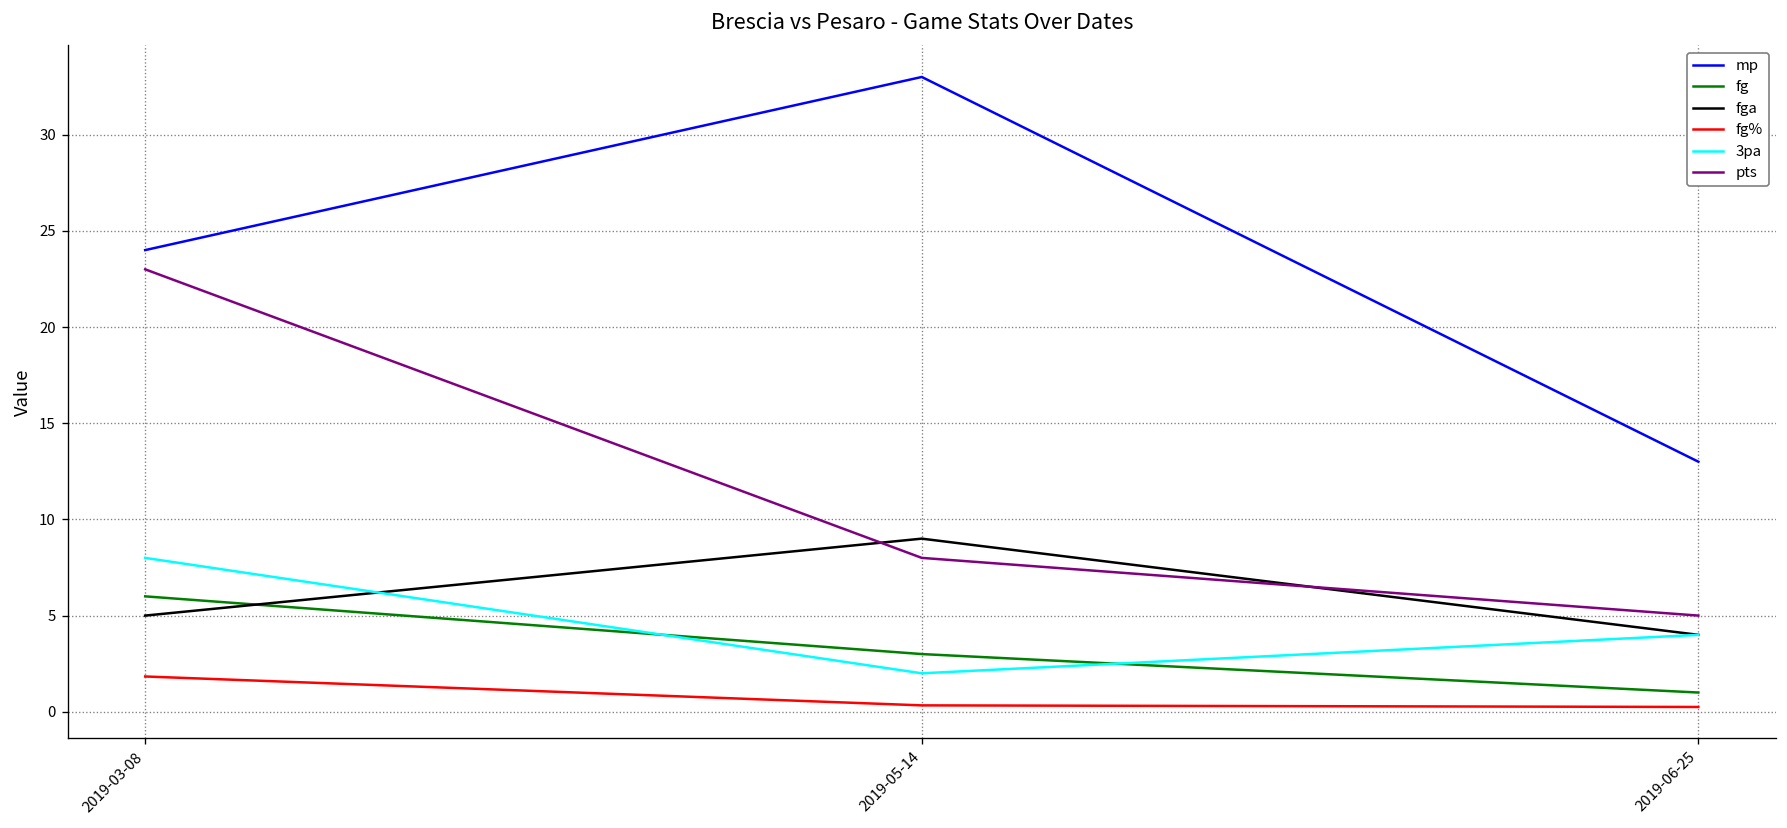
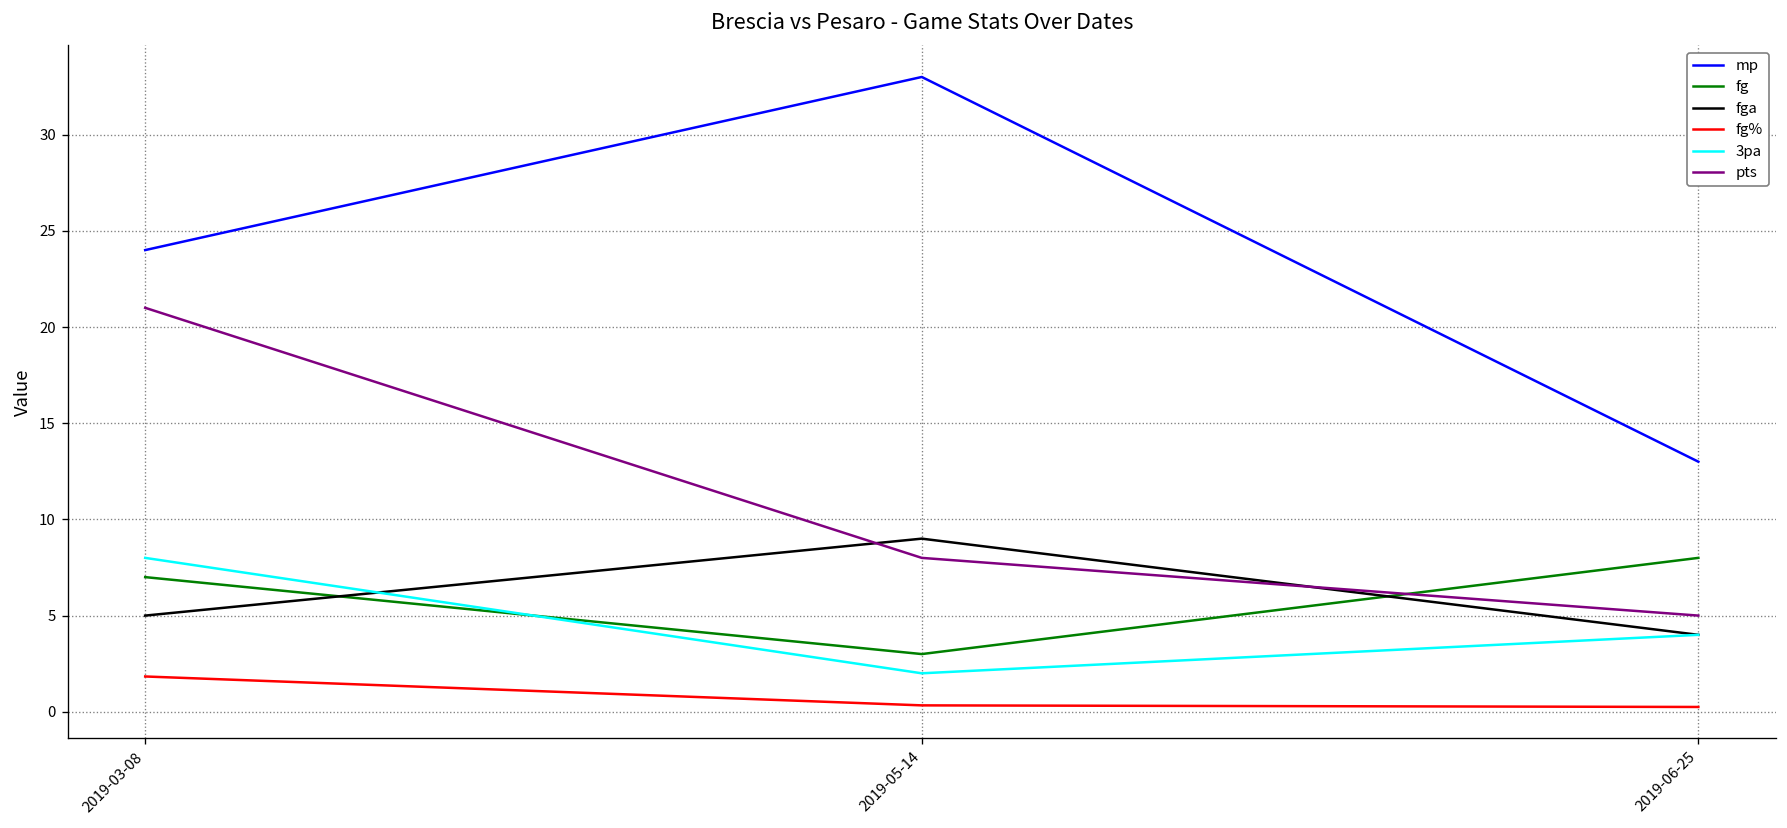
  {
    "mp": {
      "2019-03-08": 24,
      "2019-05-14": 33,
      "2019-06-25": 13
    },
    "fg": {
-     "2019-03-08": 6,
+     "2019-03-08": 7,
      "2019-05-14": 3,
-     "2019-06-25": 1
+     "2019-06-25": 8
    },
    "fga": {
      "2019-03-08": 5,
      "2019-05-14": 9
    },
    "fg%": {
      "2019-03-08": 1.8,
      "2019-05-14": 0.3,
      "2019-06-25": 0.3
    },
    "3pa": {
      "2019-03-08": 8,
      "2019-05-14": 2
    },
    "pts": {
-     "2019-03-08": 23,
+     "2019-03-08": 21,
      "2019-05-14": 8,
      "2019-06-25": 5
    }
  }
